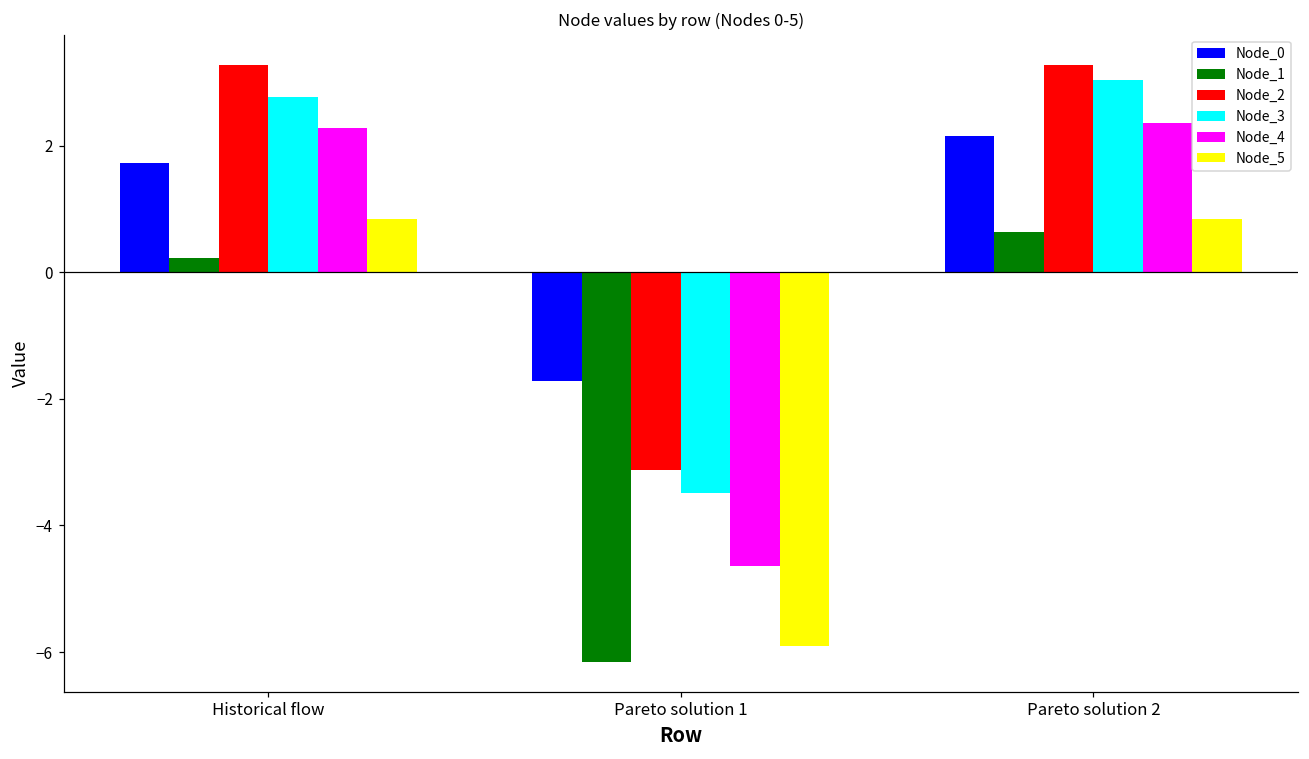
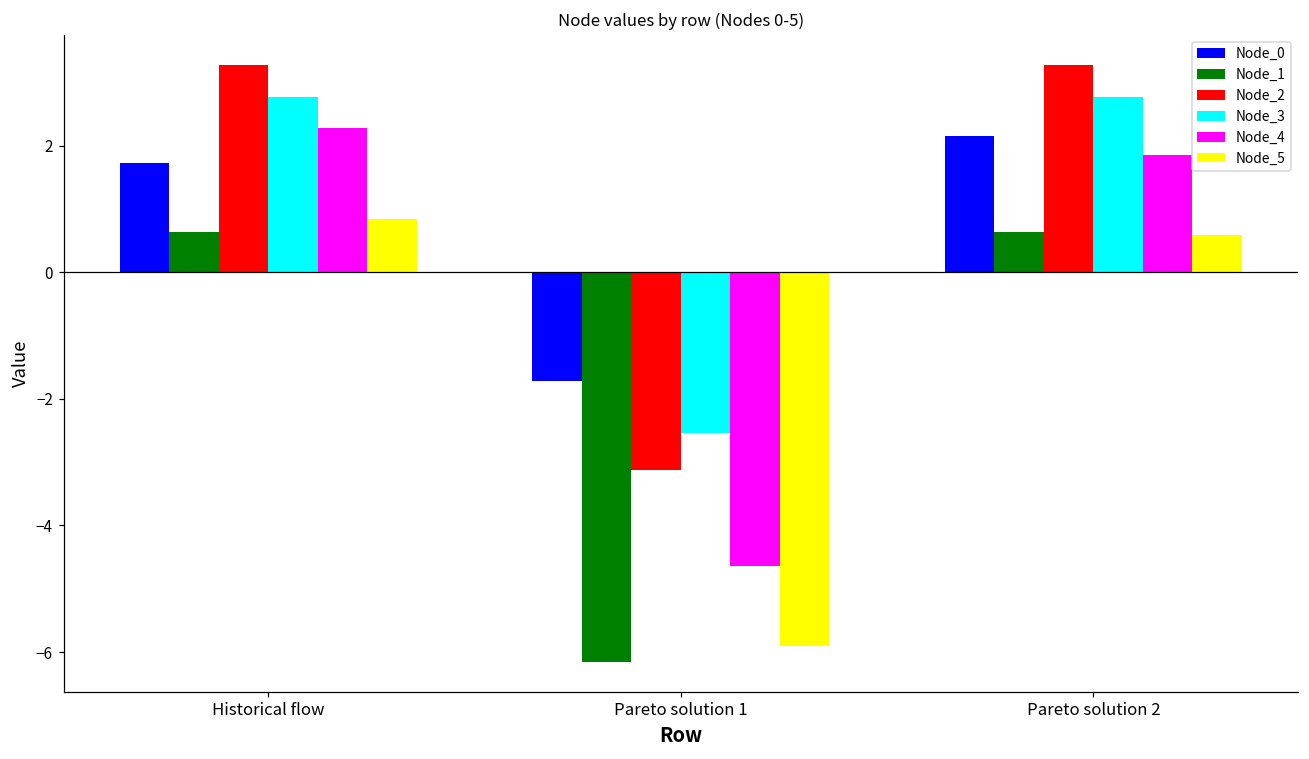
  {
    "Node_0": {
      "Historical flow": 1.7,
      "Pareto solution 1": -1.7,
      "Pareto solution 2": 2.2
    },
    "Node_1": {
-     "Historical flow": 0.2,
+     "Historical flow": 0.6,
      "Pareto solution 1": -6.2,
      "Pareto solution 2": 0.6
    },
    "Node_2": {
      "Historical flow": 3.3,
      "Pareto solution 1": -3.1,
      "Pareto solution 2": 3.3
    },
    "Node_3": {
      "Historical flow": 2.8,
-     "Pareto solution 1": -3.5,
-     "Pareto solution 2": 3.0
+     "Pareto solution 1": -2.5,
+     "Pareto solution 2": 2.8
    },
    "Node_4": {
      "Historical flow": 2.3,
      "Pareto solution 1": -4.6,
-     "Pareto solution 2": 2.4
+     "Pareto solution 2": 1.9
    },
    "Node_5": {
      "Historical flow": 0.8,
      "Pareto solution 1": -5.9,
-     "Pareto solution 2": 0.8
+     "Pareto solution 2": 0.6
    }
  }
